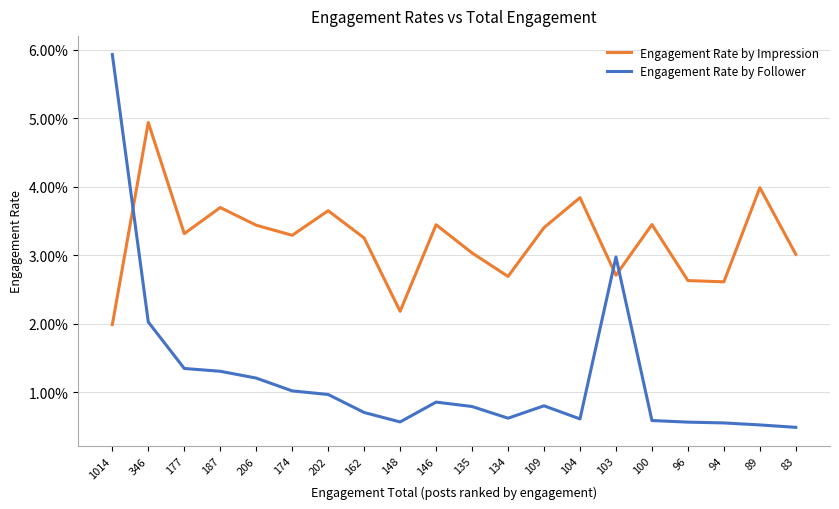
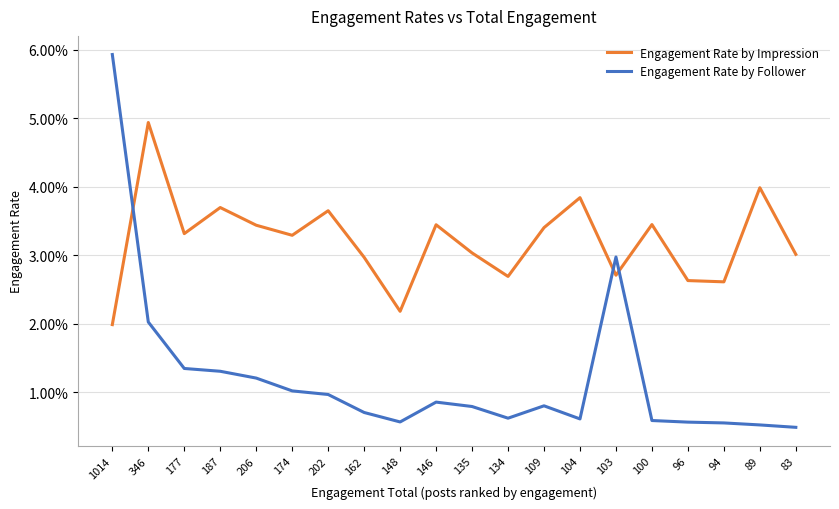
  {
    "Engagement Rate by Impression": {
      "1014": "2.0%",
      "346": "4.9%",
      "177": "3.3%",
      "187": "3.7%",
      "206": "3.4%",
      "174": "3.3%",
      "202": "3.6%",
-     "162": "3.2%",
+     "162": "3.0%",
      "148": "2.2%",
      "146": "3.4%",
      "135": "3.0%",
      "134": "2.7%",
      "109": "3.4%",
      "104": "3.8%",
      "103": "2.7%",
      "100": "3.4%",
      "96": "2.6%",
      "94": "2.6%",
      "89": "4.0%",
      "83": "3.0%"
    },
    "Engagement Rate by Follower": {
      "1014": "5.9%",
      "346": "2.0%",
      "177": "1.3%",
      "187": "1.3%",
      "206": "1.2%",
      "174": "1.0%",
      "202": "1.0%",
      "162": "0.7%",
      "148": "0.6%",
      "146": "0.9%",
      "135": "0.8%",
      "134": "0.6%",
      "109": "0.8%",
      "104": "0.6%",
      "103": "3.0%",
      "100": "0.6%",
      "96": "0.6%",
      "94": "0.5%",
      "89": "0.5%",
      "83": "0.5%"
    }
  }
